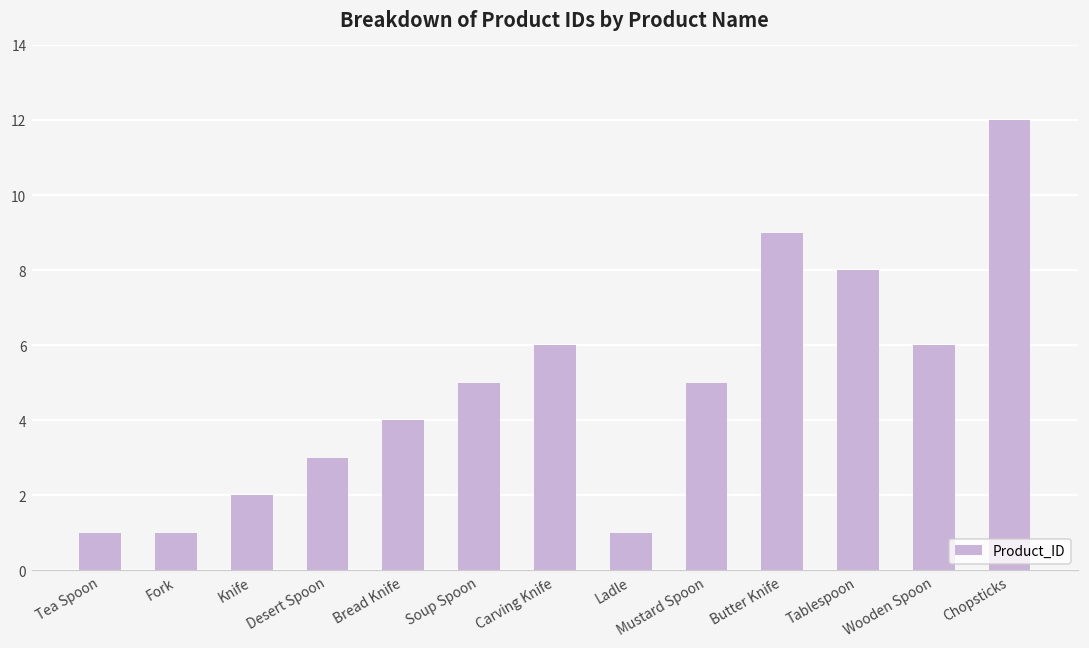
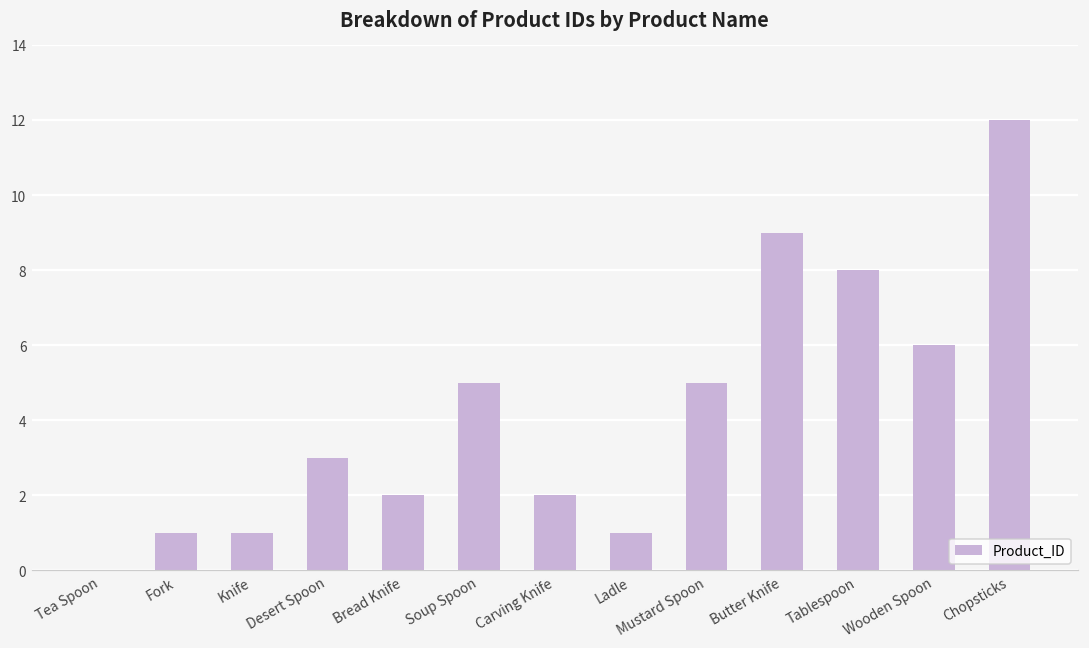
  {
-   "Tea Spoon": 1,
+   "Tea Spoon": 0,
    "Fork": 1,
-   "Knife": 2,
+   "Knife": 1,
    "Desert Spoon": 3,
-   "Bread Knife": 4,
+   "Bread Knife": 2,
    "Soup Spoon": 5,
-   "Carving Knife": 6,
+   "Carving Knife": 2,
    "Ladle": 1,
    "Mustard Spoon": 5,
    "Butter Knife": 9,
    "Tablespoon": 8,
    "Wooden Spoon": 6,
    "Chopsticks": 12
  }
